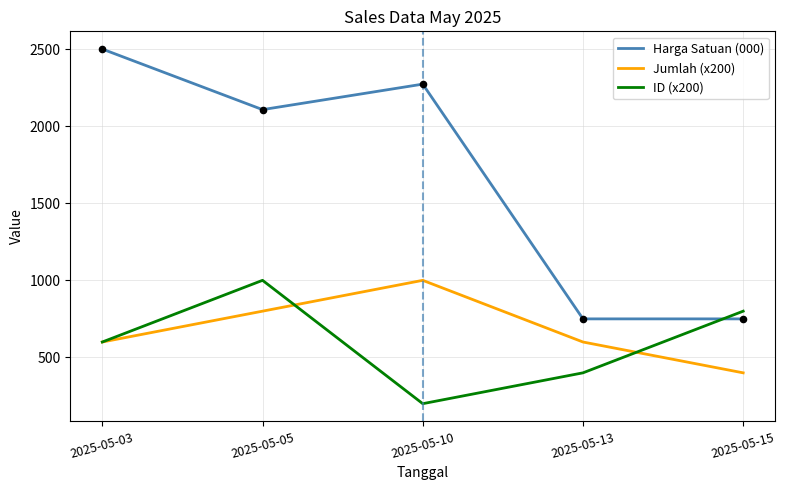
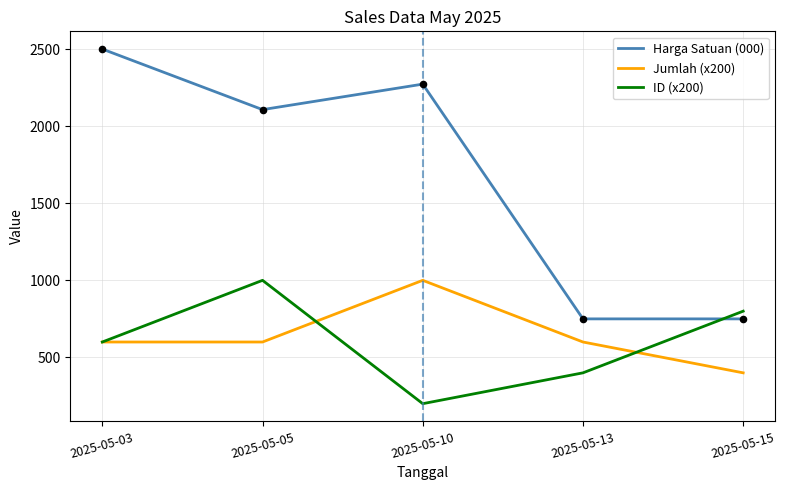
  {
    "Harga Satuan (000)": {
      "2025-05-03": 2500,
      "2025-05-05": 2110,
      "2025-05-10": 2270,
      "2025-05-13": 750,
      "2025-05-15": 750
    },
    "Jumlah (x200)": {
-     "2025-05-05": 800,
+     "2025-05-05": 600,
      "2025-05-10": 1000,
      "2025-05-13": 600,
      "2025-05-15": 400
    },
    "ID (x200)": {
      "2025-05-05": 1000,
      "2025-05-10": 200,
      "2025-05-13": 400,
      "2025-05-15": 800
    }
  }
